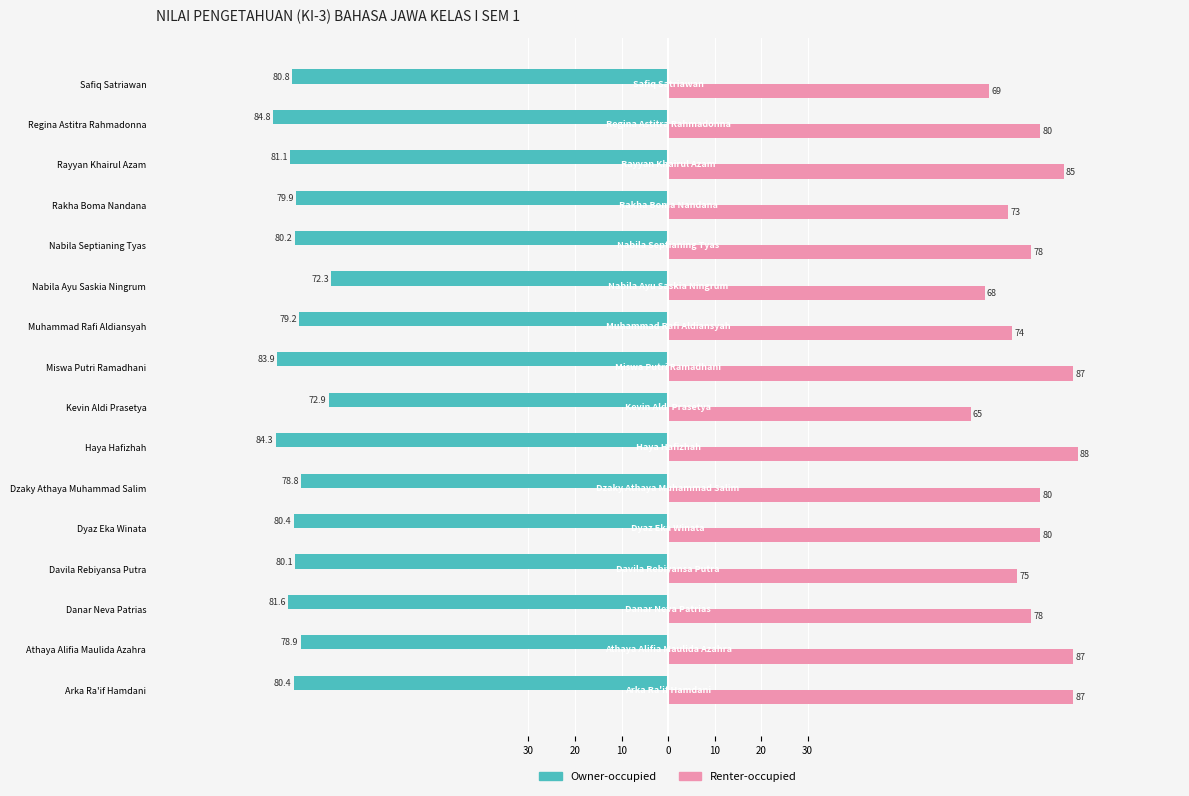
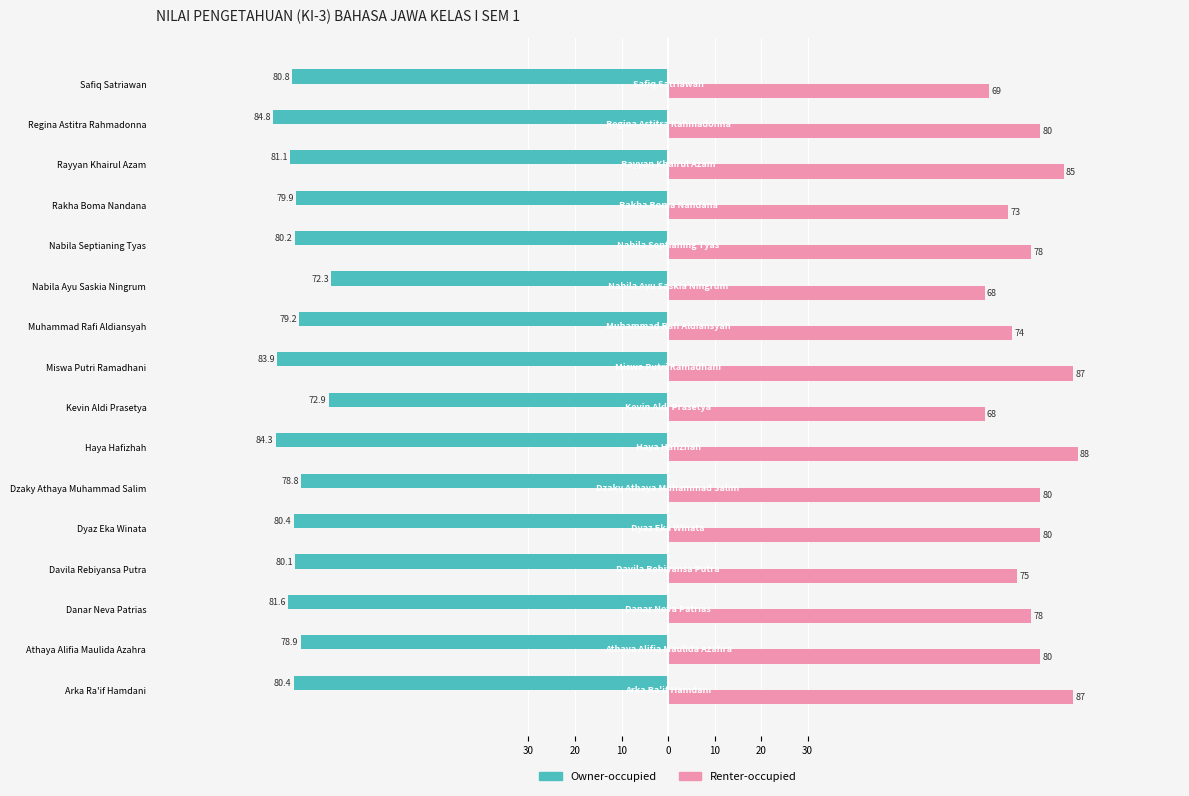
  {
    "Renter-occupied": {
      "Safiq Satriawan": 69,
      "Regina Astitra Rahmadonna": 80,
      "Rayyan Khairul Azam": 85,
      "Rakha Boma Nandana": 73,
      "Nabila Septianing Tyas": 78,
      "Nabila Ayu Saskia Ningrum": 68,
      "Muhammad Rafi Aldiansyah": 74,
      "Miswa Putri Ramadhani": 87,
-     "Kevin Aldi Prasetya": 65,
+     "Kevin Aldi Prasetya": 68,
      "Haya Hafizhah": 88,
      "Dzaky Athaya Muhammad Salim": 80,
      "Dyaz Eka Winata": 80,
      "Davila Rebiyansa Putra": 75,
      "Danar Neva Patrias": 78,
-     "Athaya Alifia Maulida Azahra": 87,
+     "Athaya Alifia Maulida Azahra": 80,
      "Arka Ra'if Hamdani": 87
    }
  }
